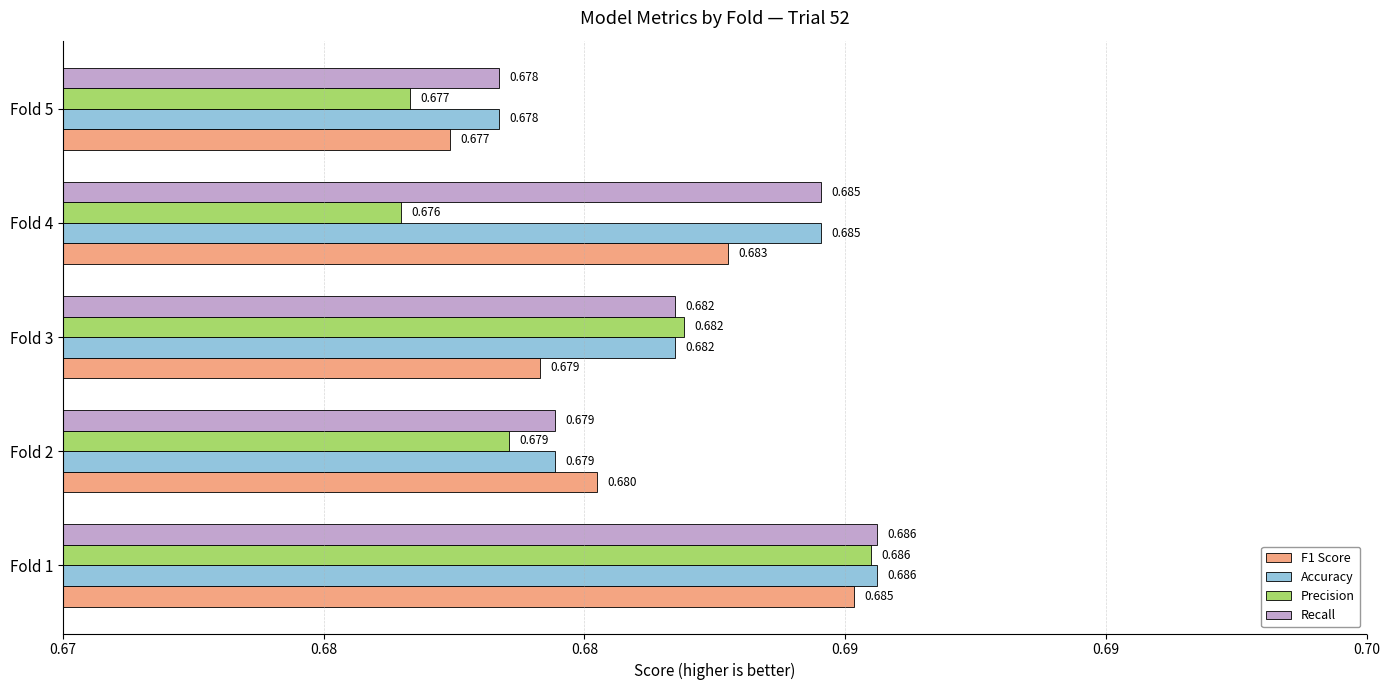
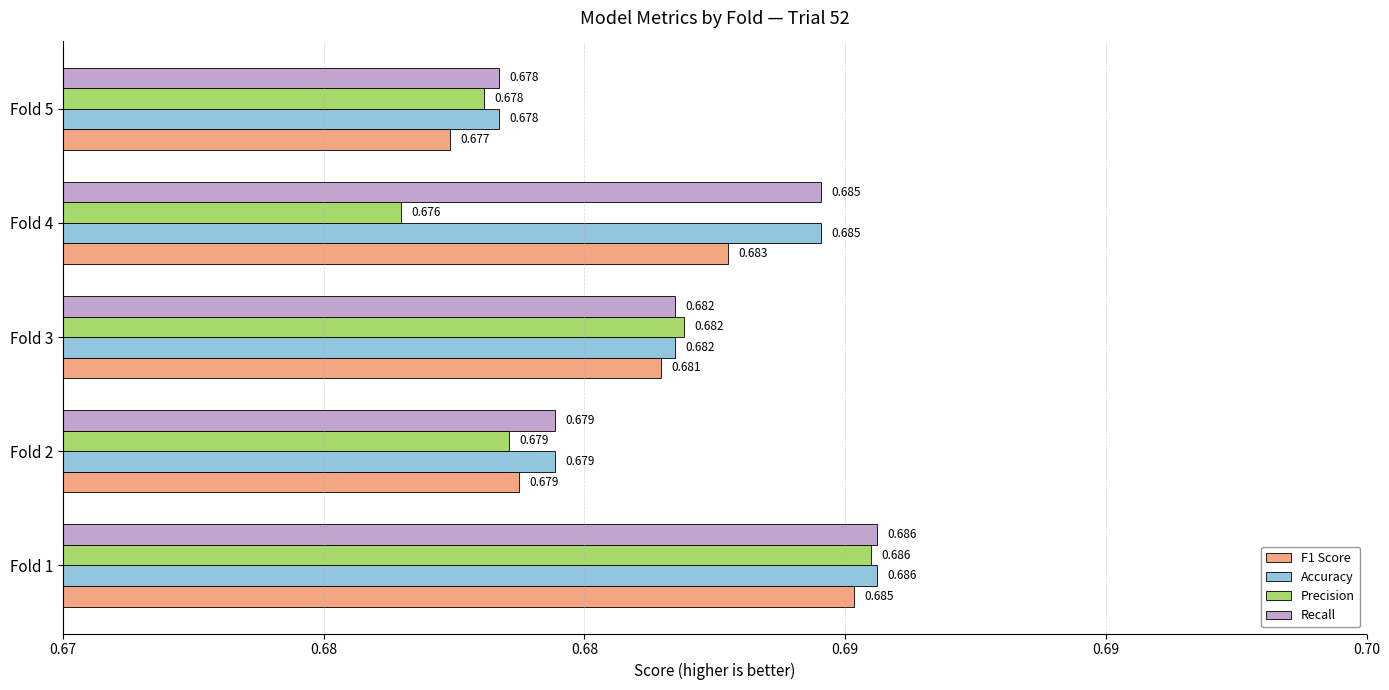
  {
    "F1 Score": {
      "Fold 5": 0.677,
      "Fold 4": 0.683,
-     "Fold 3": 0.679,
-     "Fold 2": 0.680,
+     "Fold 3": 0.681,
+     "Fold 2": 0.679,
      "Fold 1": 0.685
    },
    "Precision": {
-     "Fold 5": 0.677,
+     "Fold 5": 0.678,
      "Fold 4": 0.676,
      "Fold 3": 0.682,
      "Fold 2": 0.679,
      "Fold 1": 0.686
    }
  }
